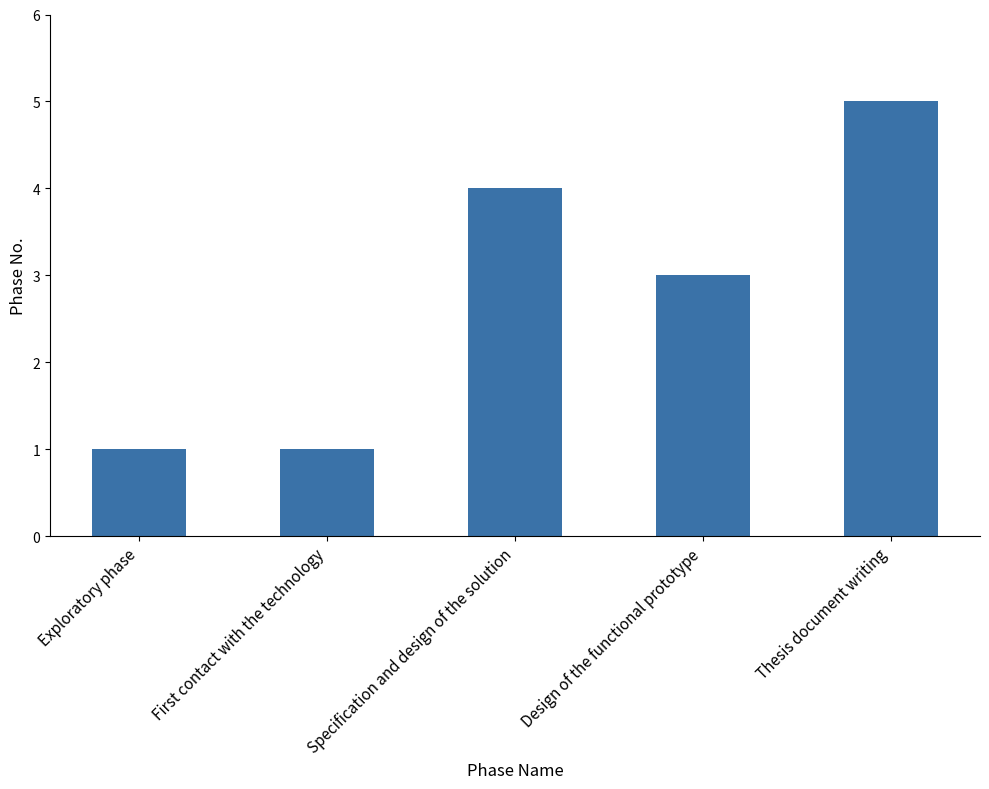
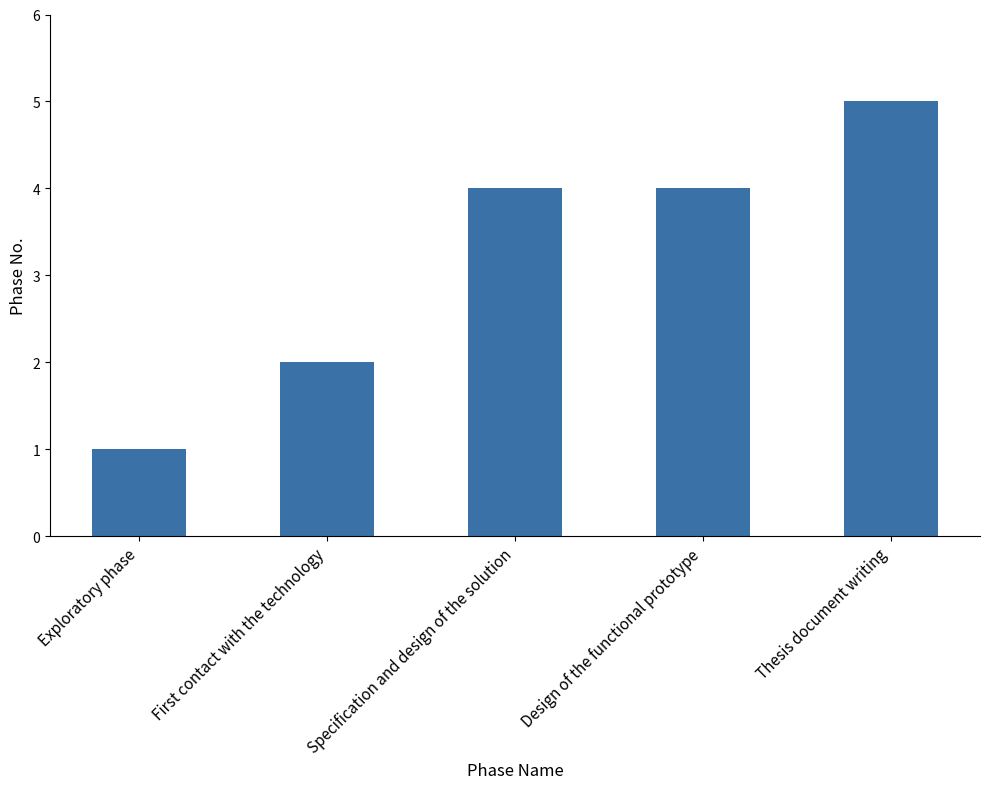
  {
    "Exploratory phase": 1,
-   "First contact with the technology": 1,
+   "First contact with the technology": 2,
    "Specification and design of the solution": 4,
-   "Design of the functional prototype": 3,
+   "Design of the functional prototype": 4,
    "Thesis document writing": 5
  }
